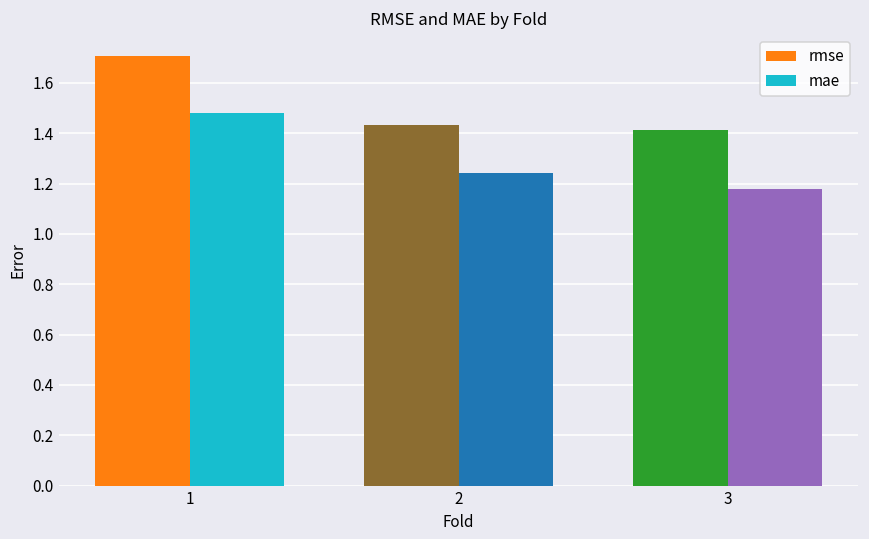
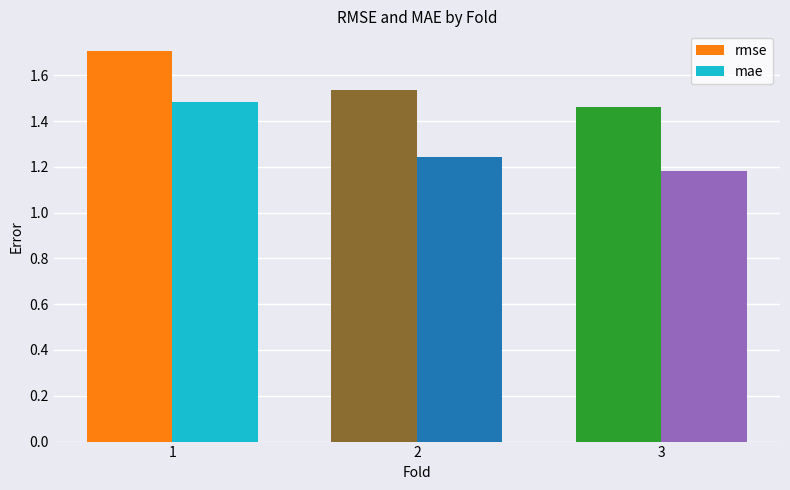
  {
    "rmse": {
      "1": 1.71,
-     "2": 1.43,
-     "3": 1.41
+     "2": 1.53,
+     "3": 1.46
    },
    "mae": {
      "1": 1.48,
      "2": 1.24,
      "3": 1.18
    }
  }
